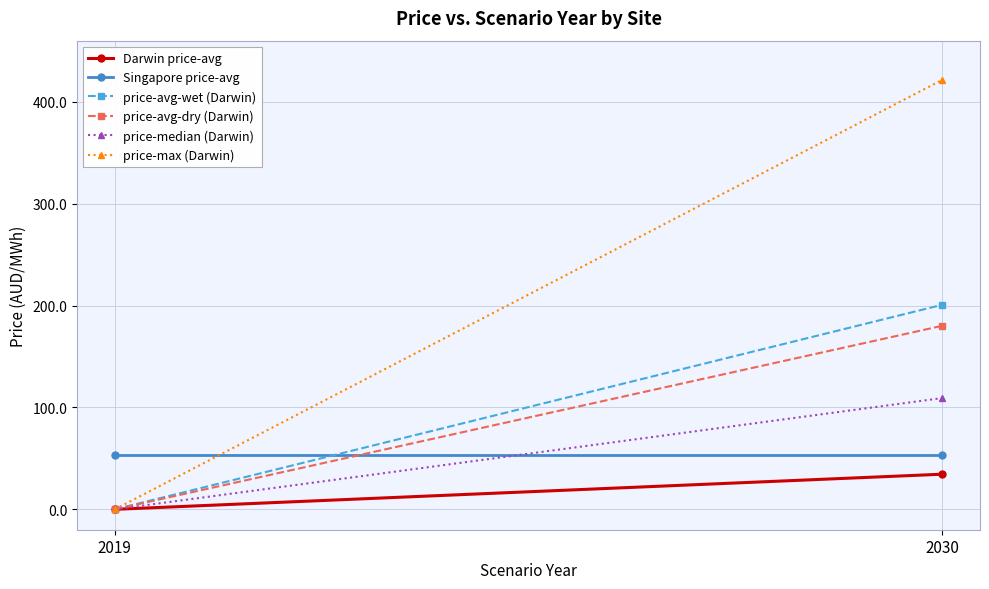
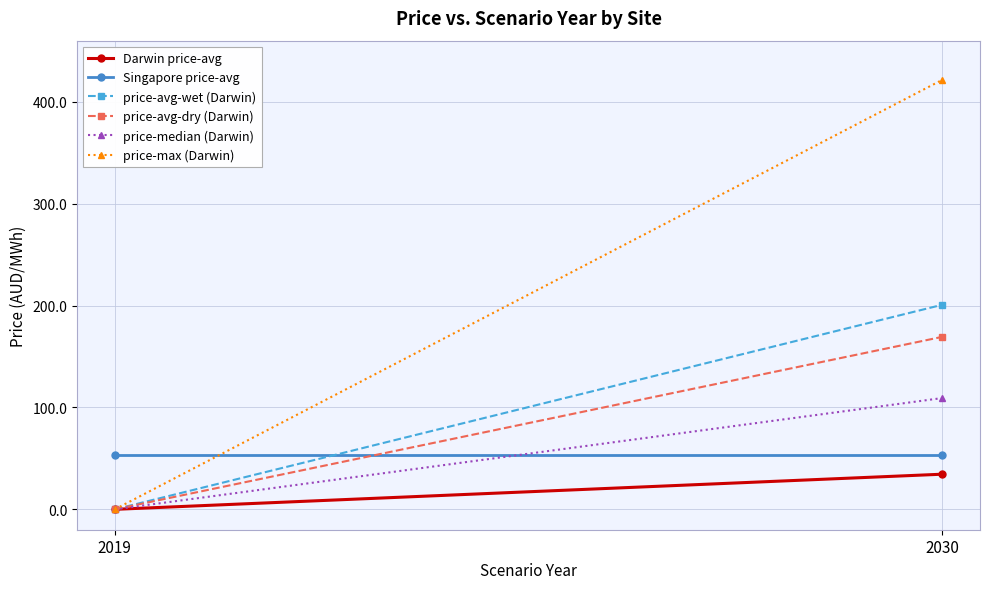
  {
    "Darwin price-avg": {
      "2030": 35
    },
    "price-avg-dry (Darwin)": {
-     "2030": 180
+     "2030": 169
    },
    "price-median (Darwin)": {
      "2030": 109
    },
    "price-max (Darwin)": {
      "2030": 422
    }
  }
